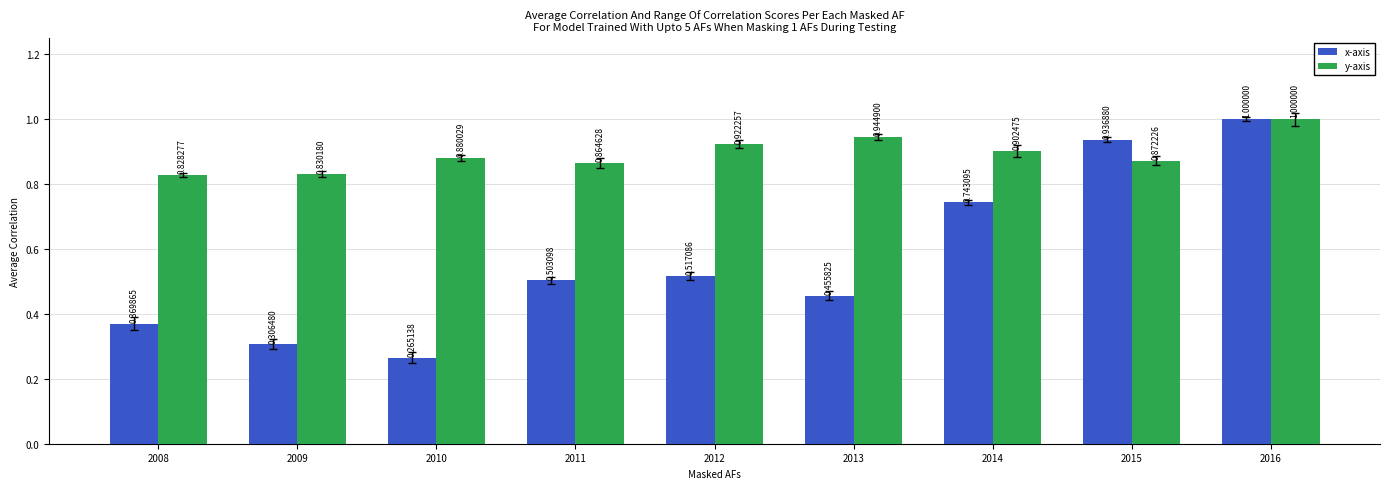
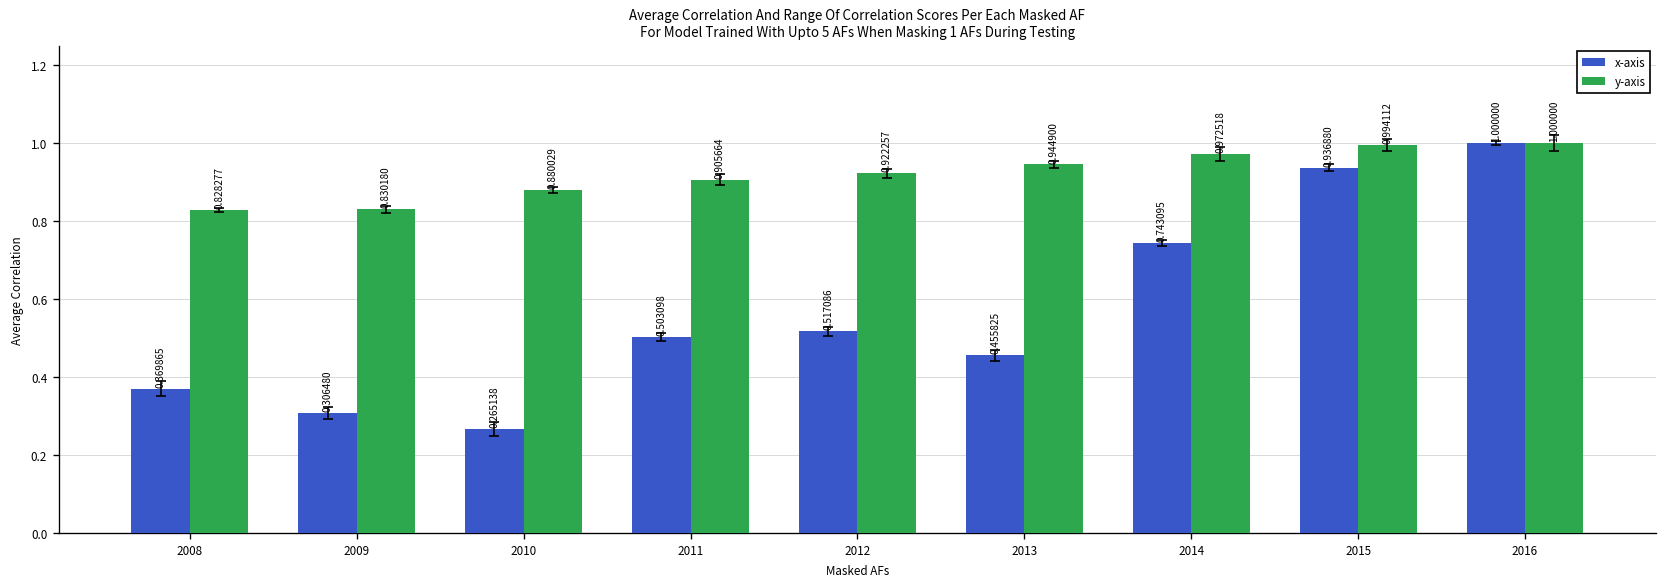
  {
    "y-axis": {
-     "2011": 0.864628,
-     "2014": 0.902475,
-     "2015": 0.872226
+     "2011": 0.905664,
+     "2014": 0.972518,
+     "2015": 0.994112
    }
  }
